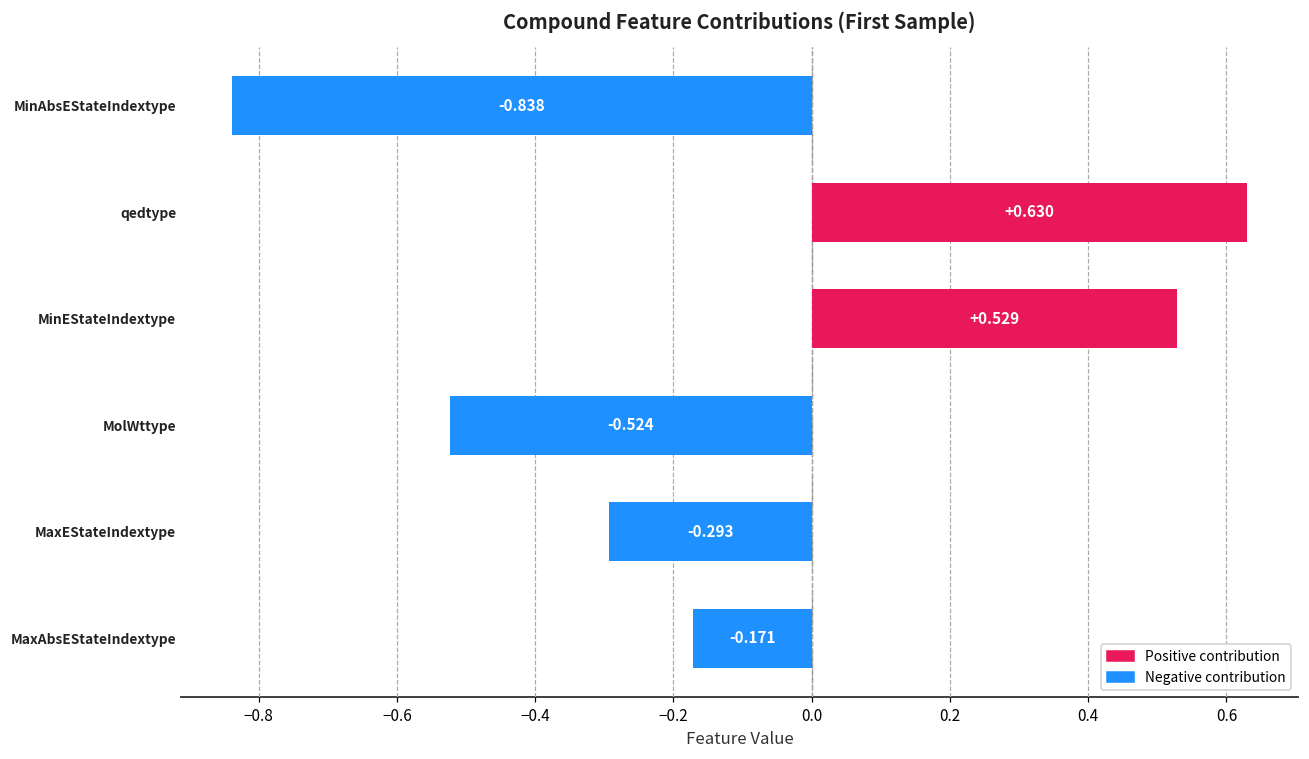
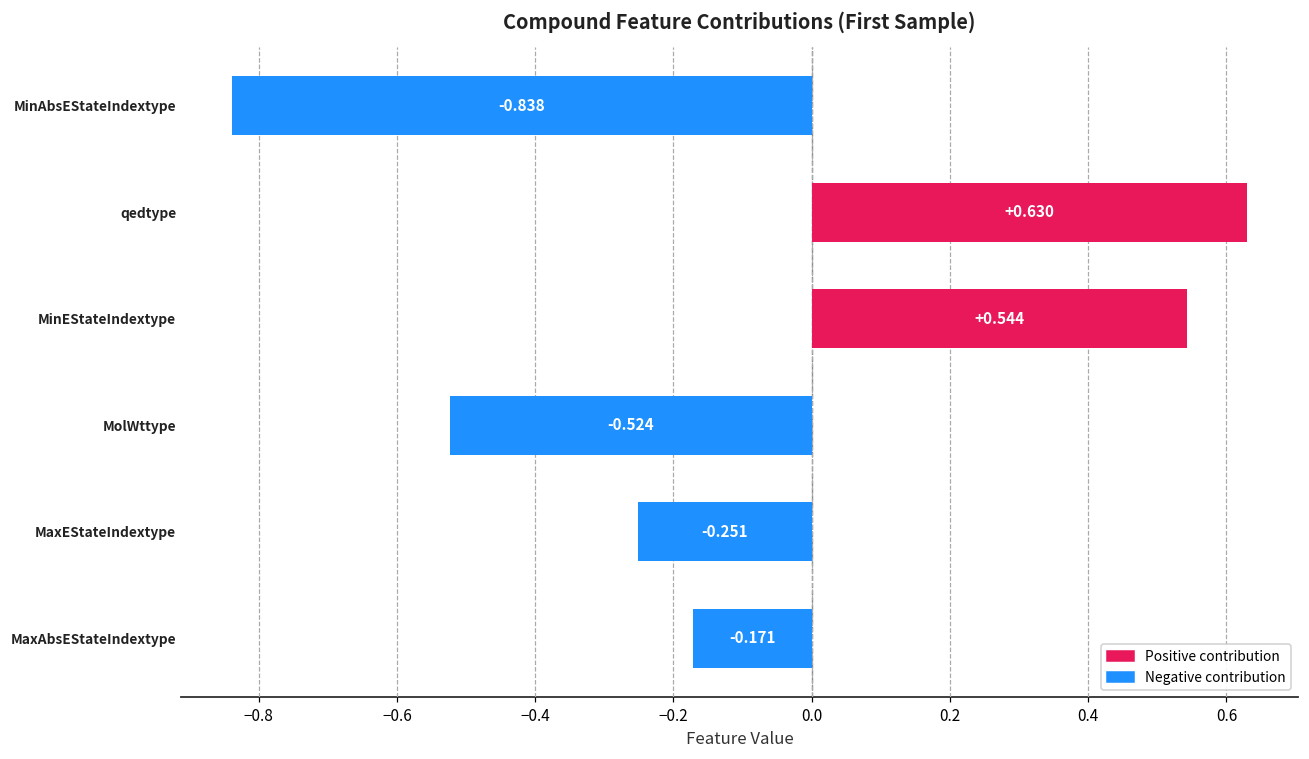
  {
    "MinAbsEStateIndextype": "-0.838",
    "qedtype": "+0.630",
-   "MinEStateIndextype": "+0.529",
+   "MinEStateIndextype": "+0.544",
    "MolWttype": "-0.524",
-   "MaxEStateIndextype": "-0.293",
+   "MaxEStateIndextype": "-0.251",
    "MaxAbsEStateIndextype": "-0.171"
  }
